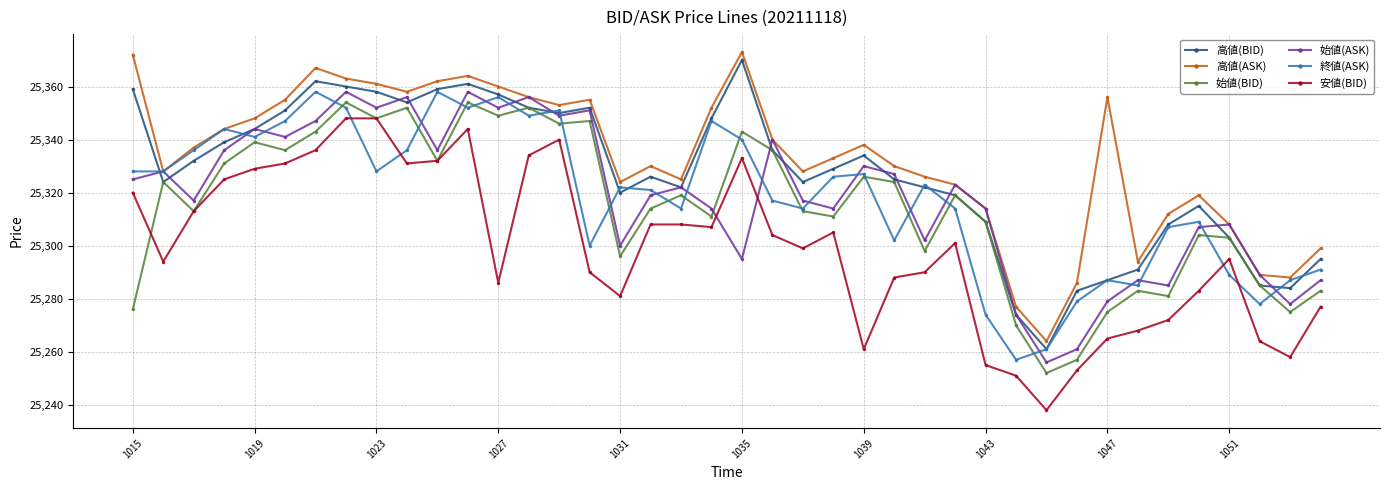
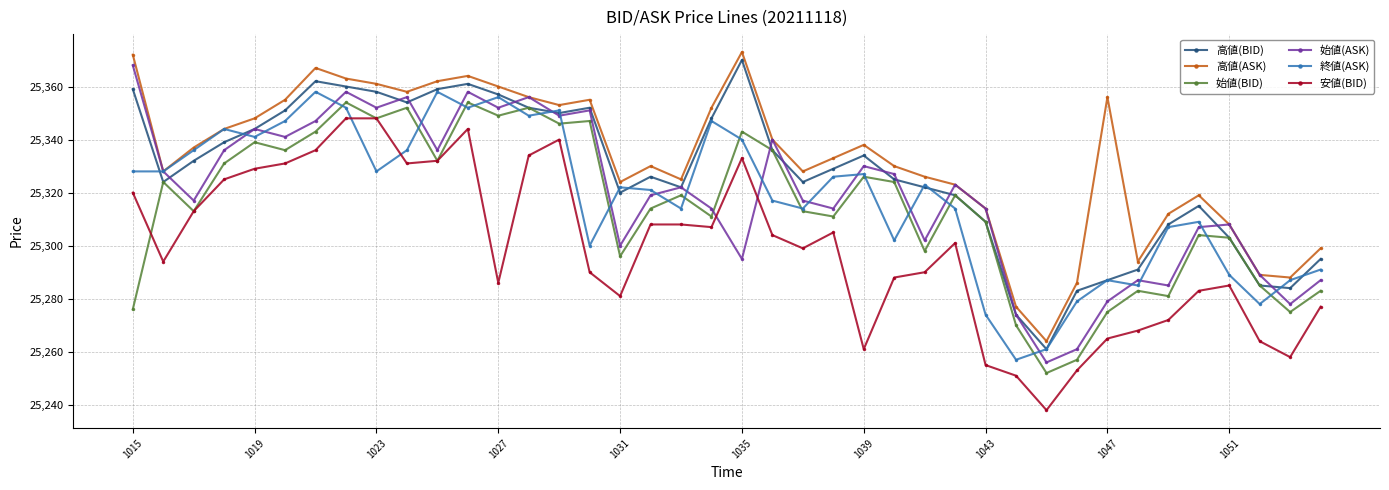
  {
    "高値(BID)": {
      "1015": "25,359",
      "1023": "25,358",
      "1027": "25,357",
      "1031": "25,320",
      "1035": "25,370",
      "1039": "25,334"
    },
    "高値(ASK)": {
      "1015": "25,372",
      "1019": "25,348",
      "1023": "25,361",
      "1027": "25,360",
      "1031": "25,324",
      "1035": "25,373",
      "1039": "25,338",
      "1047": "25,356"
    },
    "始値(BID)": {
      "1015": "25,276",
      "1019": "25,339",
      "1027": "25,349",
      "1031": "25,296",
      "1035": "25,343",
      "1039": "25,326",
      "1047": "25,275"
    },
    "始値(ASK)": {
-     "1015": "25,325",
+     "1015": "25,368",
      "1023": "25,352",
      "1027": "25,352",
      "1031": "25,300",
      "1035": "25,295",
      "1039": "25,330",
      "1047": "25,279"
    },
    "終値(ASK)": {
      "1015": "25,328",
      "1019": "25,341",
      "1023": "25,328",
      "1027": "25,356",
      "1031": "25,322",
      "1035": "25,340",
      "1039": "25,327",
      "1043": "25,274",
      "1051": "25,289"
    },
    "安値(BID)": {
      "1015": "25,320",
      "1019": "25,329",
      "1027": "25,286",
      "1031": "25,281",
      "1035": "25,333",
      "1039": "25,261",
      "1043": "25,255",
      "1047": "25,265",
-     "1051": "25,295"
+     "1051": "25,285"
    }
  }
